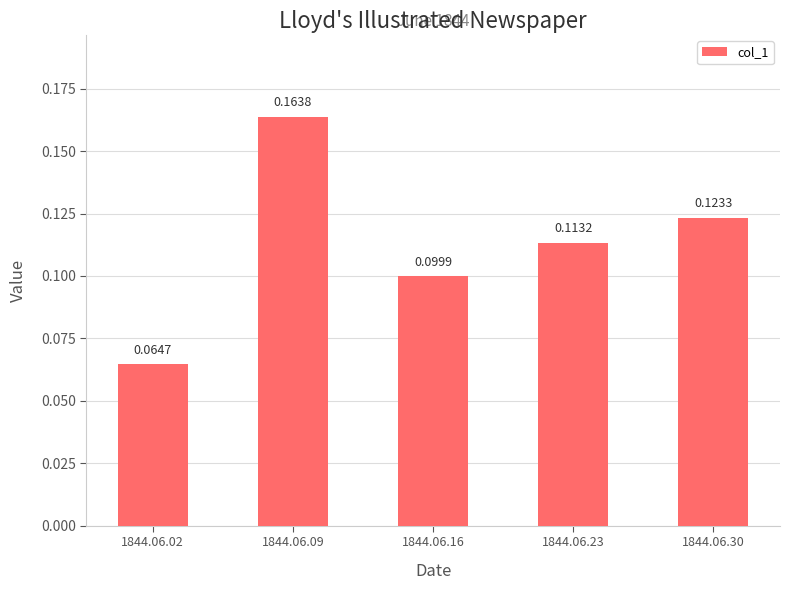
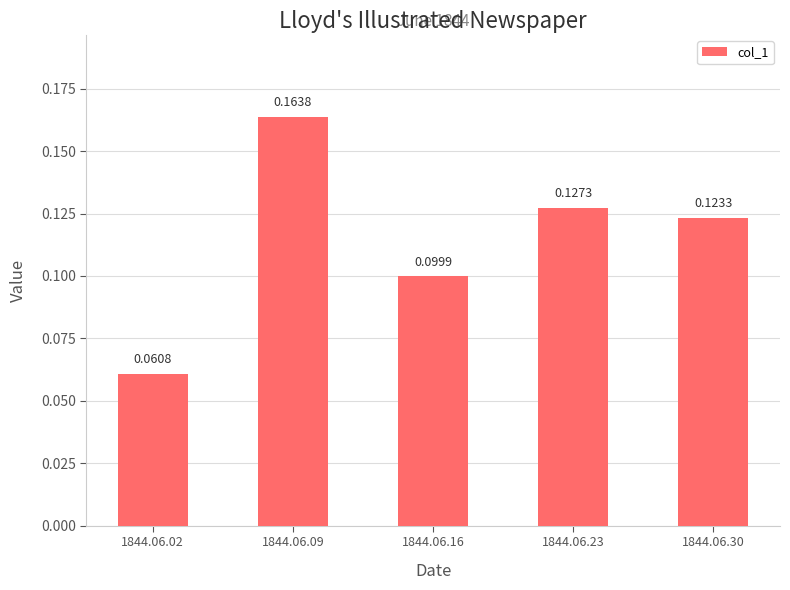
  {
-   "1844.06.02": 0.0647,
+   "1844.06.02": 0.0608,
    "1844.06.09": 0.1638,
    "1844.06.16": 0.0999,
-   "1844.06.23": 0.1132,
+   "1844.06.23": 0.1273,
    "1844.06.30": 0.1233
  }
